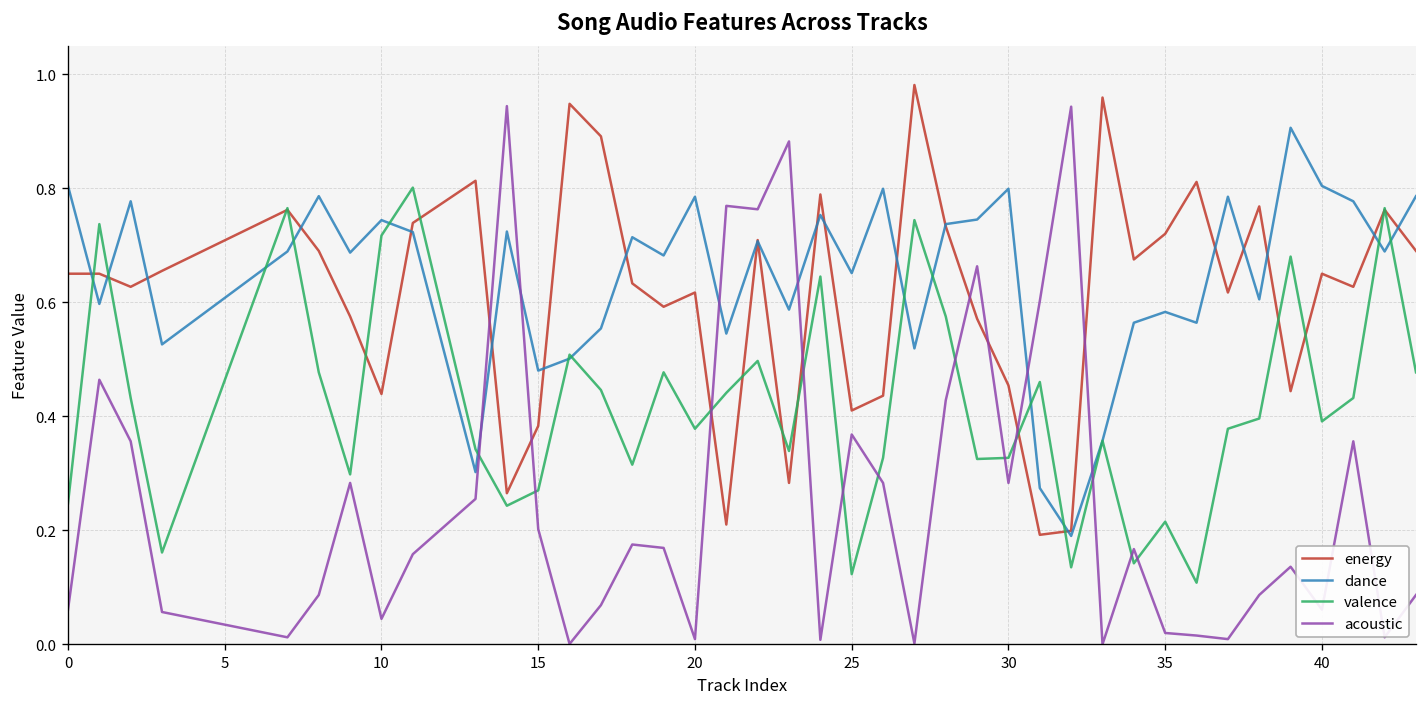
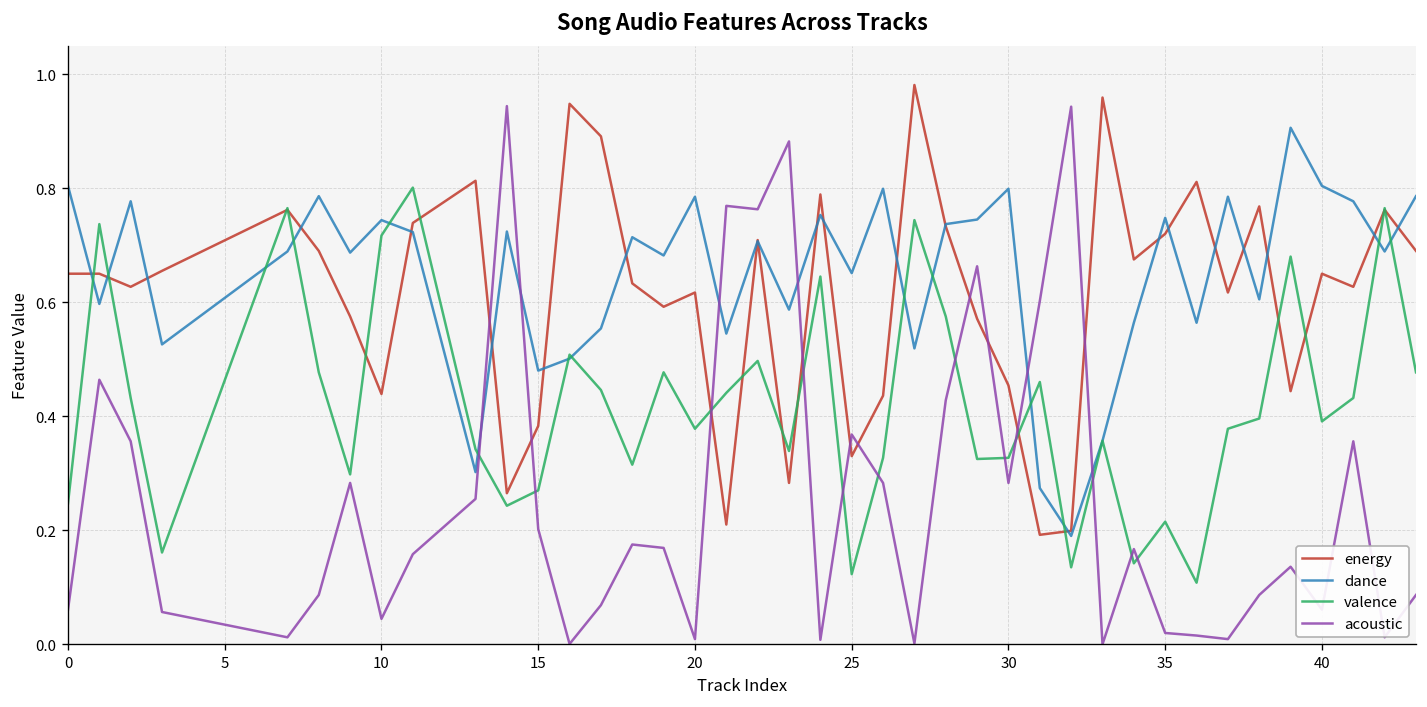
  {
    "energy": {
      "0": 0.65,
      "10": 0.44,
      "15": 0.38,
      "20": 0.62,
-     "25": 0.41,
+     "25": 0.33,
      "30": 0.45,
      "35": 0.72,
      "40": 0.65
    },
    "dance": {
      "0": 0.80,
      "10": 0.74,
      "15": 0.48,
      "20": 0.79,
      "25": 0.65,
      "30": 0.80,
-     "35": 0.58,
+     "35": 0.75,
      "40": 0.80
    },
    "valence": {
      "0": 0.25,
      "10": 0.72,
      "15": 0.27,
      "20": 0.38,
      "25": 0.12,
      "30": 0.33,
      "35": 0.22,
      "40": 0.39
    },
    "acoustic": {
      "0": 0.06,
      "10": 0.04,
      "15": 0.20,
      "20": 0.01,
      "25": 0.37,
      "30": 0.28,
      "35": 0.02
    }
  }
